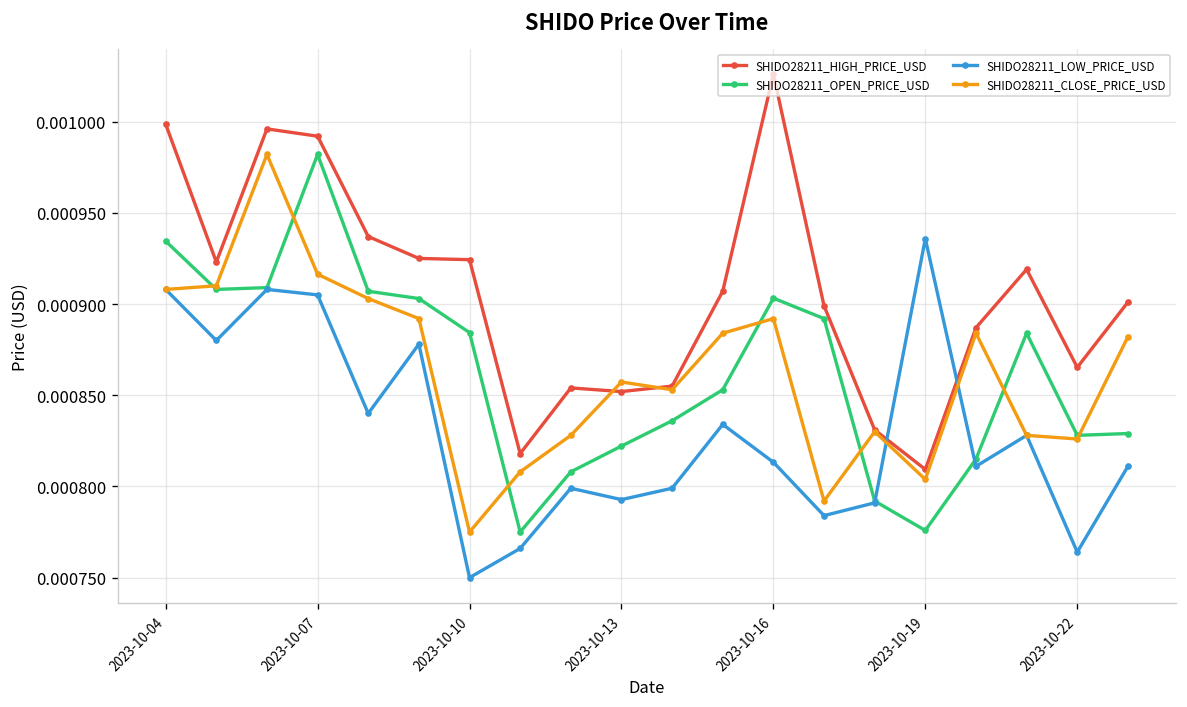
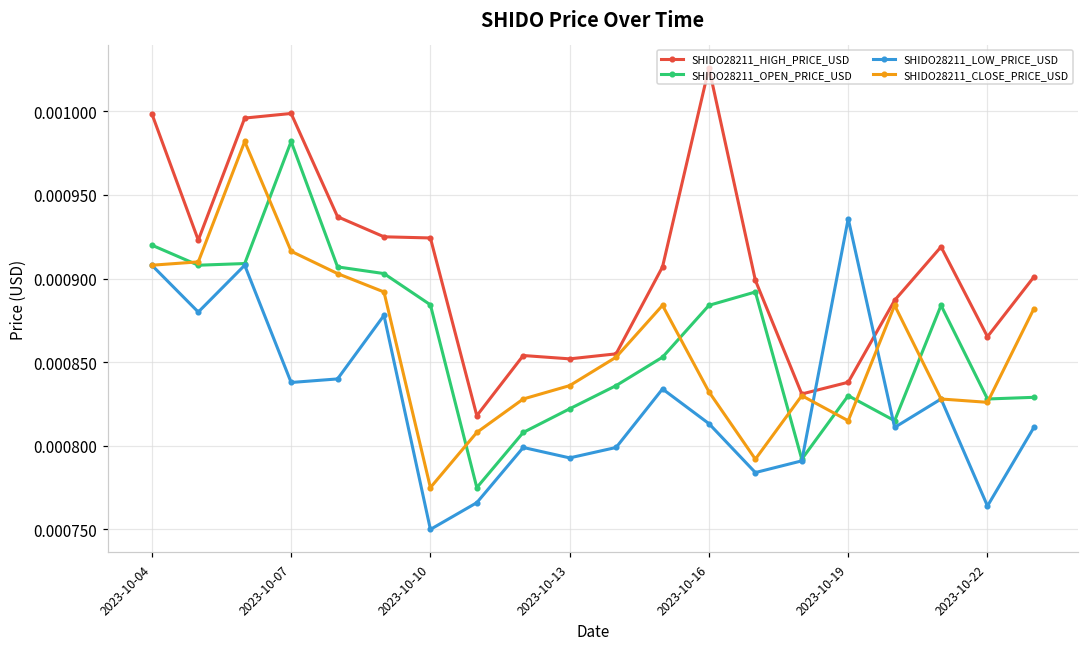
  {
    "SHIDO28211_HIGH_PRICE_USD": {
      "2023-10-04": 0.000999,
-     "2023-10-07": 0.000992,
+     "2023-10-07": 0.000999,
      "2023-10-10": 0.000924,
      "2023-10-13": 0.000852,
-     "2023-10-19": 0.000809,
+     "2023-10-19": 0.000838,
      "2023-10-22": 0.000865
    },
    "SHIDO28211_OPEN_PRICE_USD": {
-     "2023-10-04": 0.000934,
+     "2023-10-04": 0.000920,
      "2023-10-07": 0.000982,
      "2023-10-10": 0.000884,
      "2023-10-13": 0.000822,
-     "2023-10-16": 0.000903,
-     "2023-10-19": 0.000776,
+     "2023-10-16": 0.000884,
+     "2023-10-19": 0.000830,
      "2023-10-22": 0.000828
    },
    "SHIDO28211_LOW_PRICE_USD": {
-     "2023-10-07": 0.000905,
+     "2023-10-07": 0.000838,
      "2023-10-10": 0.000750,
      "2023-10-13": 0.000793,
      "2023-10-16": 0.000813,
      "2023-10-19": 0.000936,
      "2023-10-22": 0.000764
    },
    "SHIDO28211_CLOSE_PRICE_USD": {
      "2023-10-07": 0.000916,
      "2023-10-10": 0.000775,
-     "2023-10-13": 0.000857,
-     "2023-10-16": 0.000892,
-     "2023-10-19": 0.000804,
+     "2023-10-13": 0.000836,
+     "2023-10-16": 0.000832,
+     "2023-10-19": 0.000815,
      "2023-10-22": 0.000826
    }
  }
